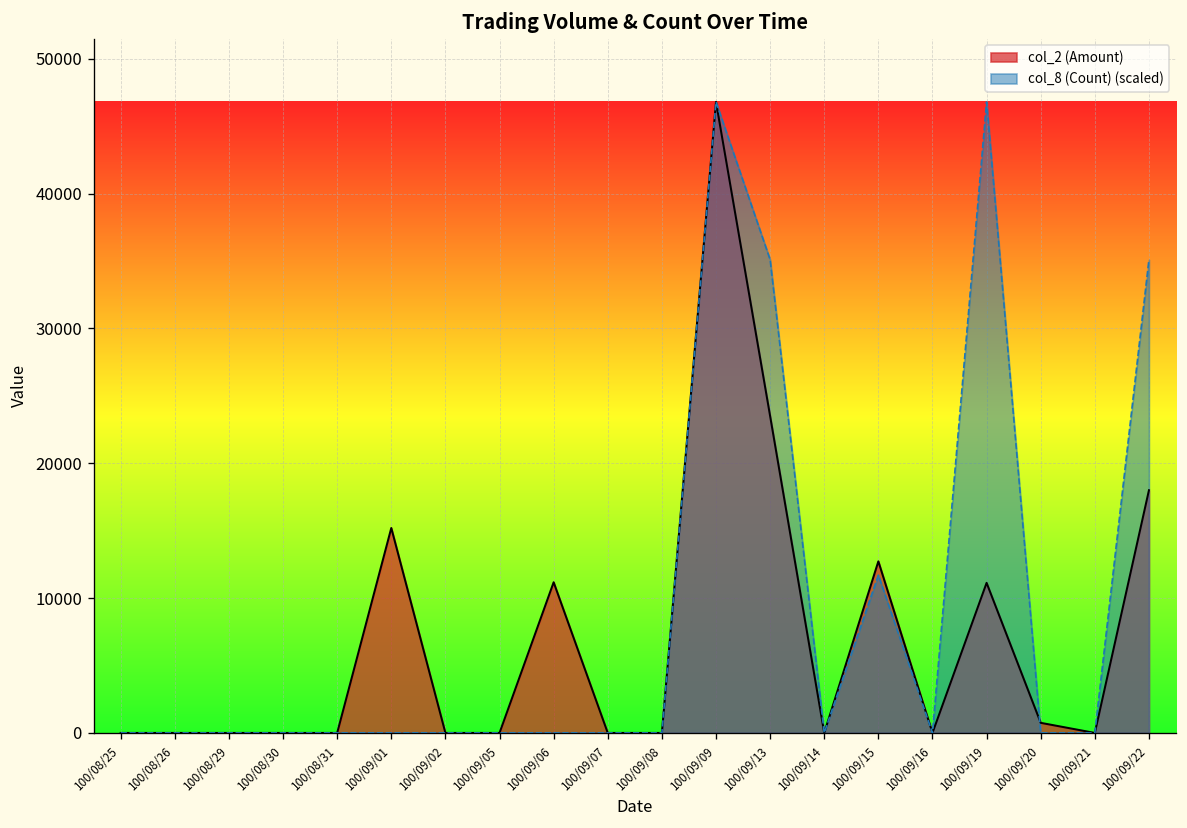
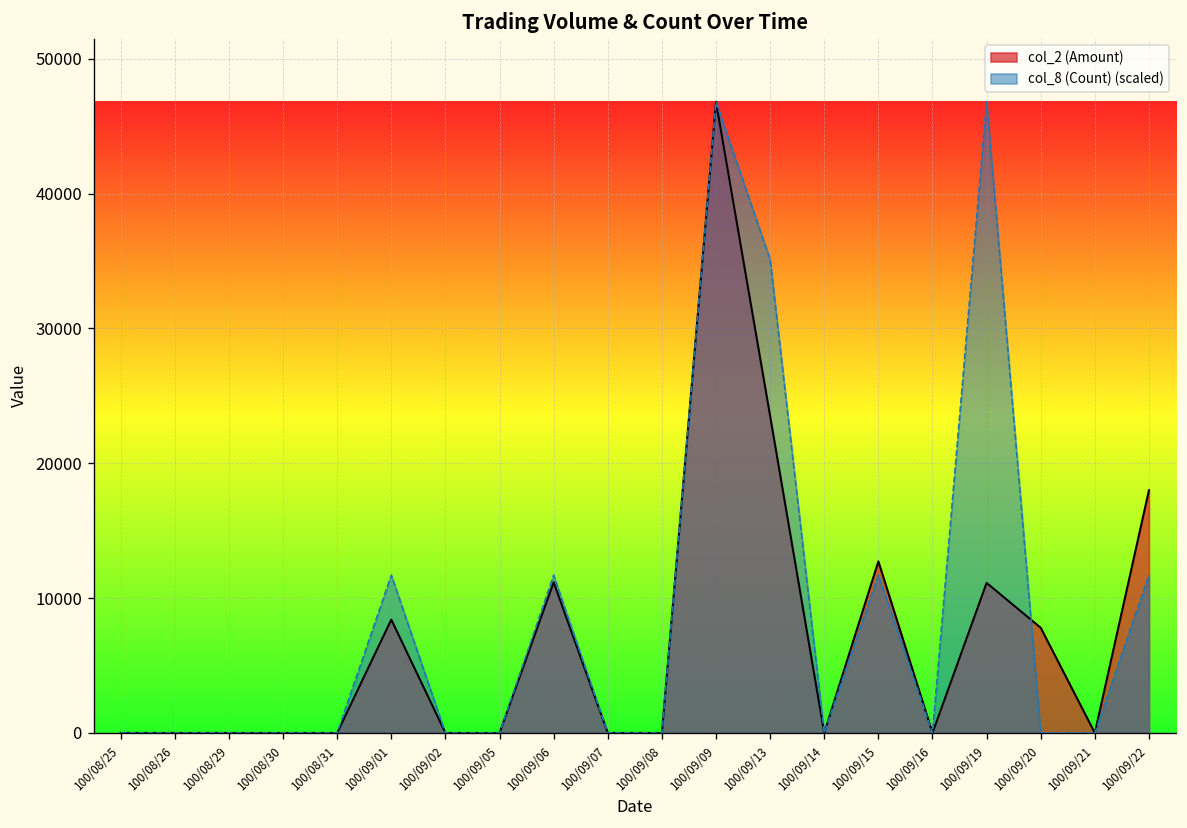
  {
    "col_2 (Amount)": {
-     "100/09/01": 15200,
+     "100/09/01": 8400,
      "100/09/06": 11200,
      "100/09/13": 23500,
      "100/09/15": 12700,
      "100/09/19": 11100,
-     "100/09/20": 700,
+     "100/09/20": 7800,
      "100/09/22": 18000
    },
    "col_8 (Count) (scaled)": {
-     "100/09/01": 0,
-     "100/09/06": 0,
+     "100/09/01": 11700,
+     "100/09/06": 11700,
      "100/09/13": 35100,
      "100/09/15": 11700,
      "100/09/19": 46800,
      "100/09/20": 0,
-     "100/09/22": 35100
+     "100/09/22": 11700
    }
  }
